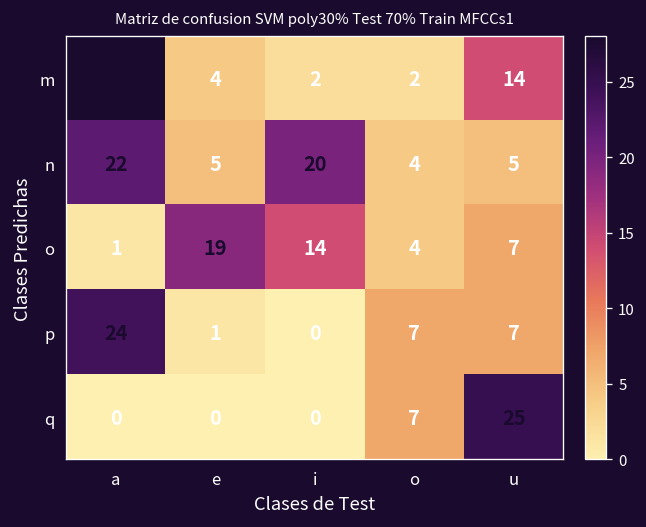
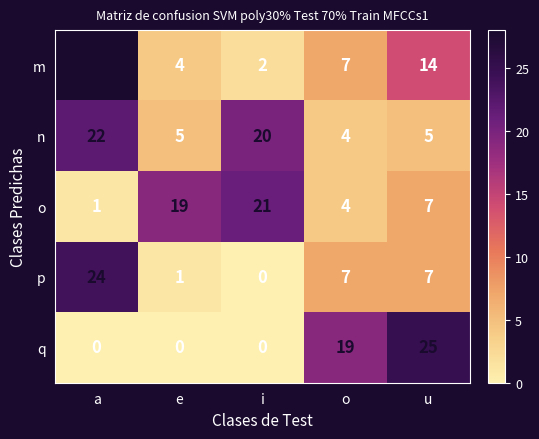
  {
    "m": {
      "e": 4,
      "i": 2,
-     "o": 2,
+     "o": 7,
      "u": 14
    },
    "n": {
      "a": 22,
      "e": 5,
      "i": 20,
      "o": 4,
      "u": 5
    },
    "o": {
      "a": 1,
      "e": 19,
-     "i": 14,
+     "i": 21,
      "o": 4,
      "u": 7
    },
    "p": {
      "e": 1,
      "i": 0,
      "o": 7,
      "u": 7
    },
    "q": {
      "a": 0,
      "e": 0,
      "i": 0,
-     "o": 7
+     "o": 19
    }
  }
